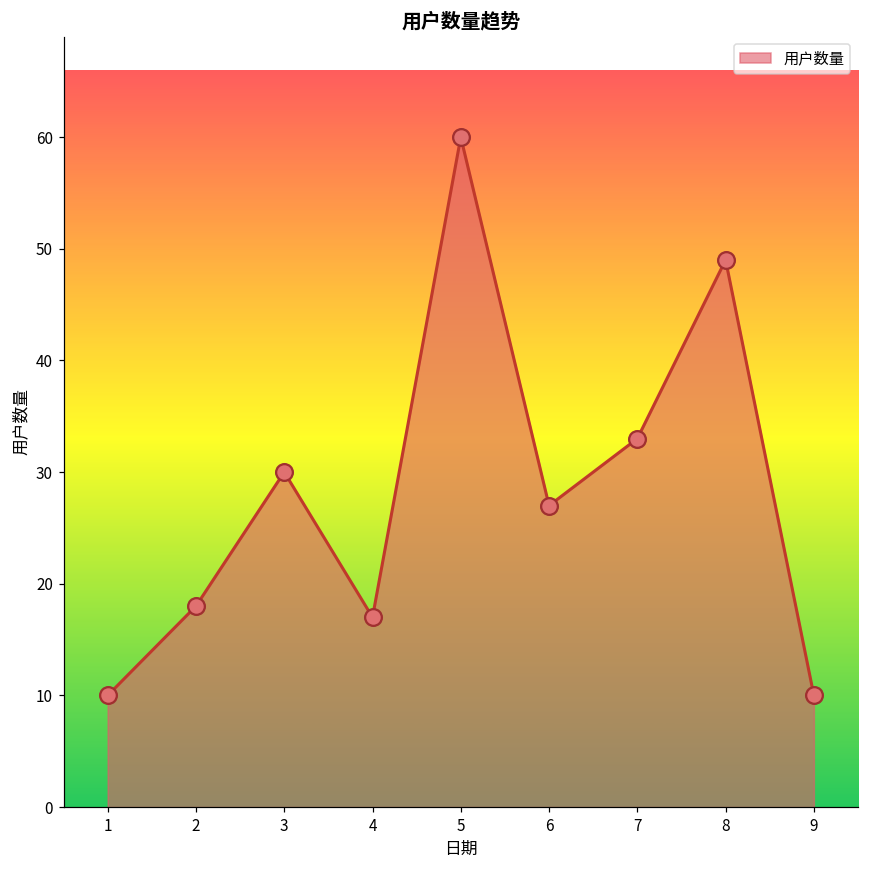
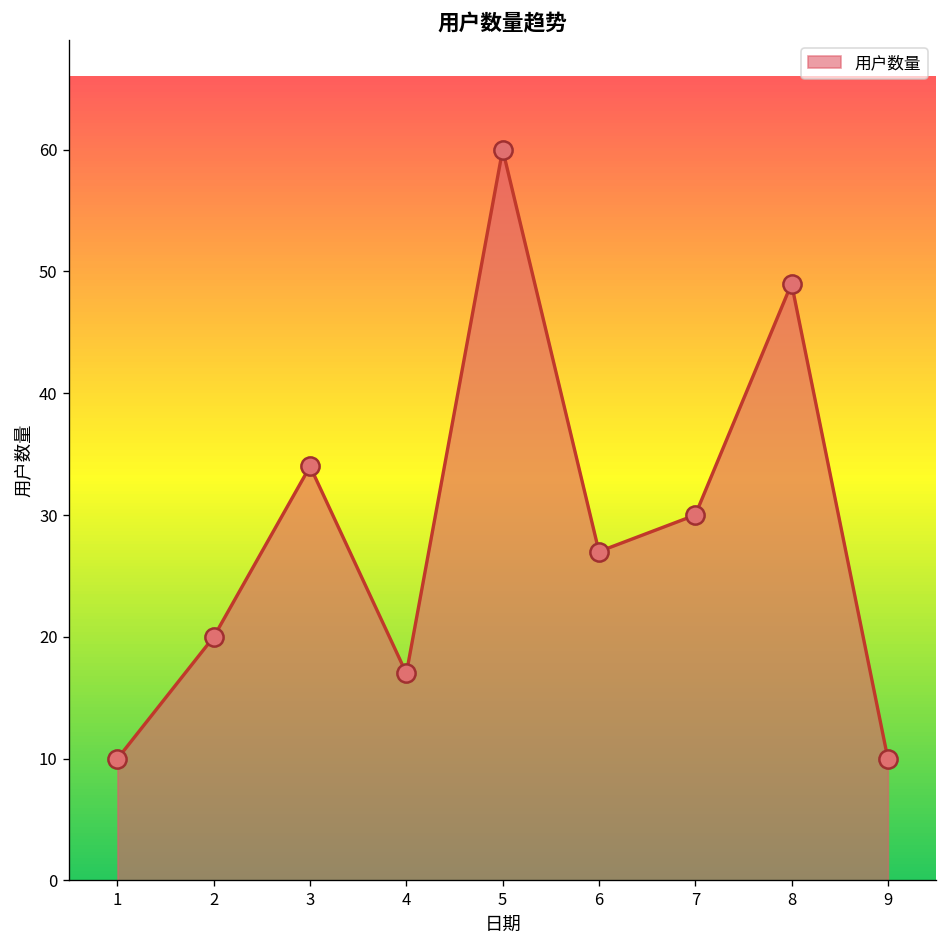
  {
    "1": 10,
-   "2": 18,
-   "3": 30,
+   "2": 20,
+   "3": 34,
    "4": 17,
    "5": 60,
    "6": 27,
-   "7": 33,
+   "7": 30,
    "8": 49,
    "9": 10
  }
